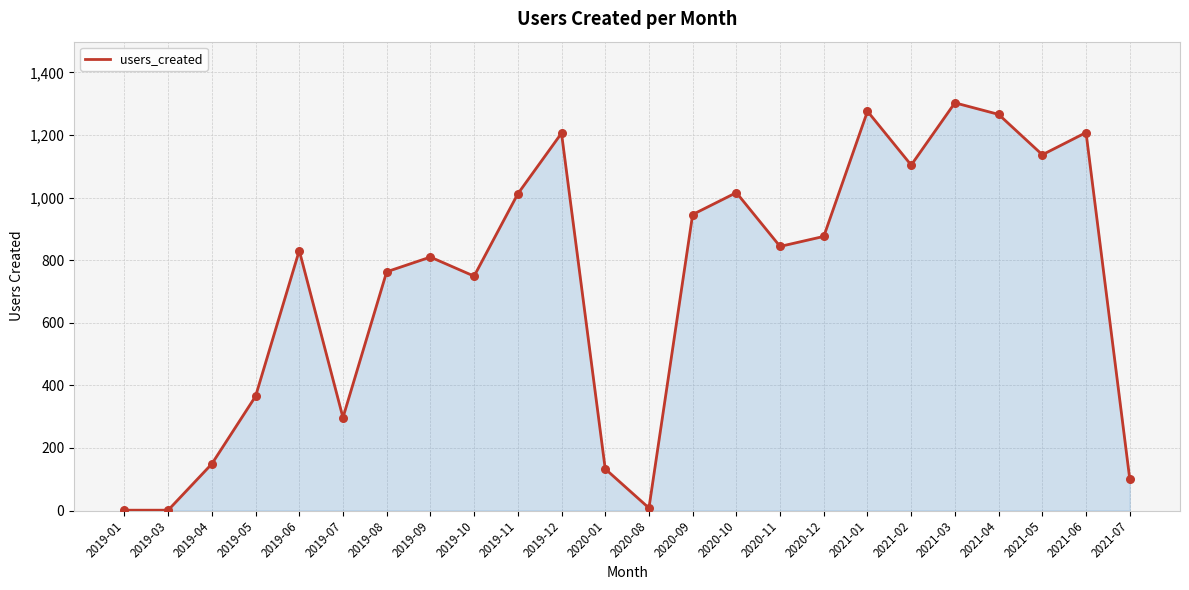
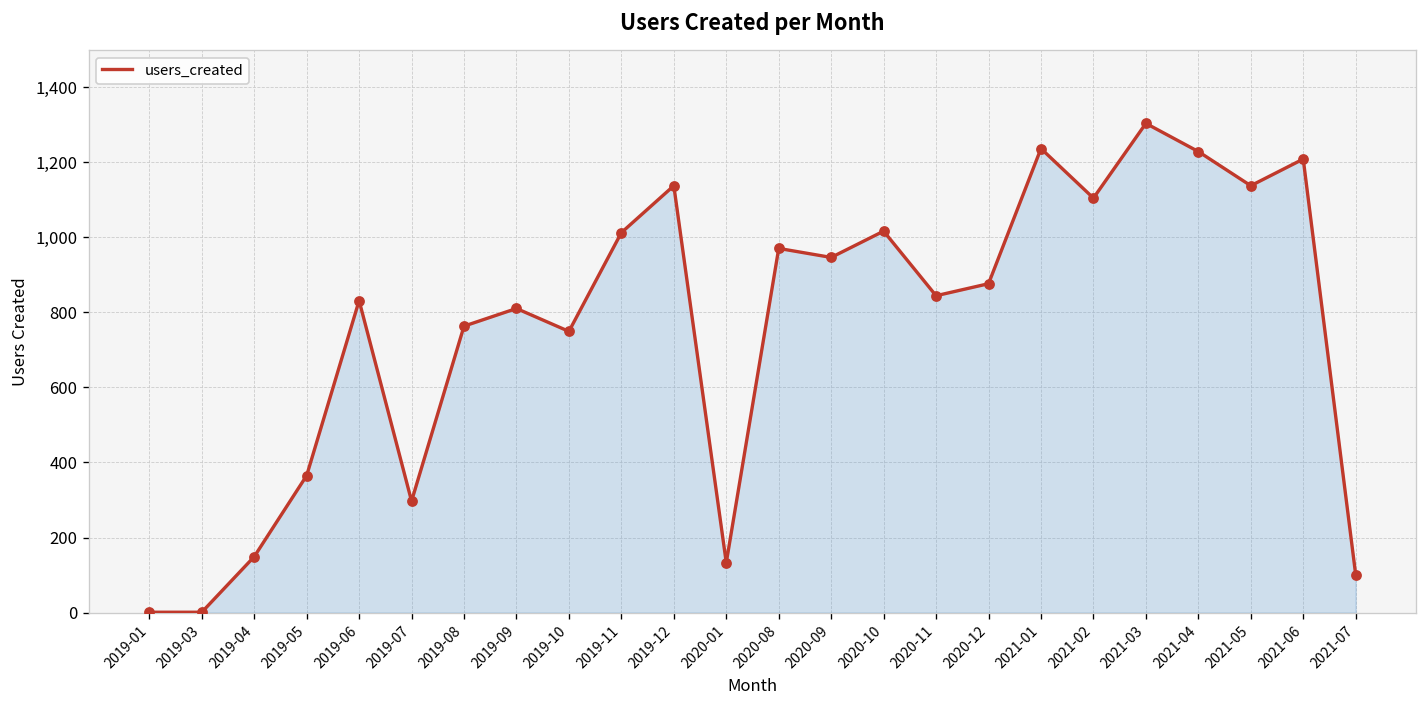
  {
    "2019-01": "0",
    "2019-03": "0",
    "2019-04": "150",
    "2019-05": "370",
    "2019-06": "830",
    "2019-07": "300",
    "2019-08": "760",
    "2019-09": "810",
    "2019-10": "750",
    "2019-11": "1,010",
-   "2019-12": "1,210",
+   "2019-12": "1,140",
    "2020-01": "130",
-   "2020-08": "10",
+   "2020-08": "970",
    "2020-09": "950",
    "2020-10": "1,020",
    "2020-11": "840",
    "2020-12": "880",
-   "2021-01": "1,280",
+   "2021-01": "1,240",
    "2021-02": "1,100",
    "2021-03": "1,300",
-   "2021-04": "1,270",
+   "2021-04": "1,230",
    "2021-05": "1,140",
    "2021-06": "1,210",
    "2021-07": "100"
  }
